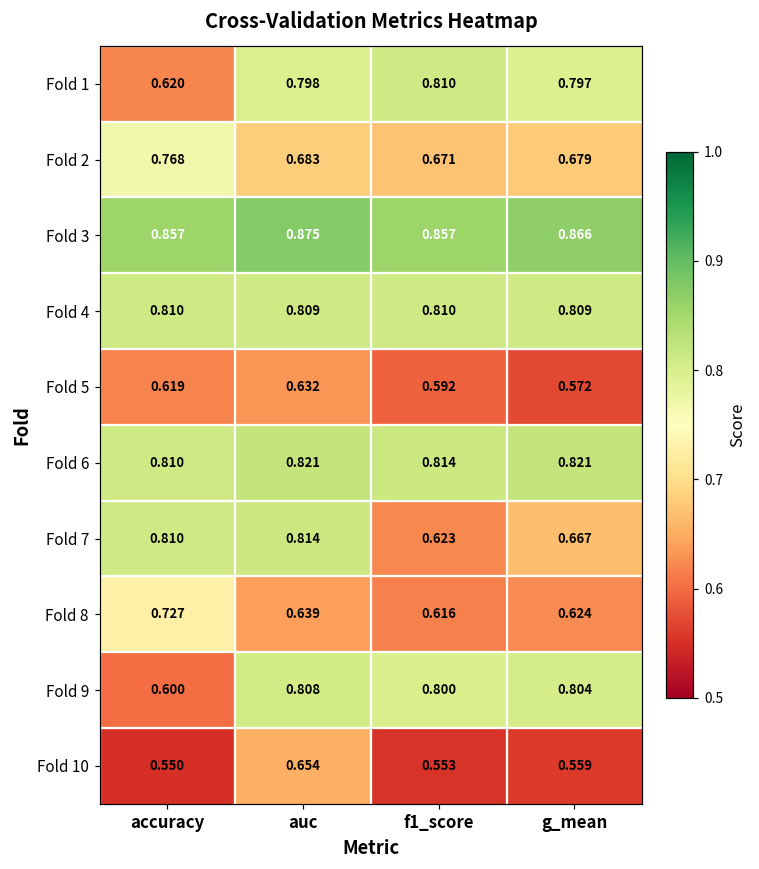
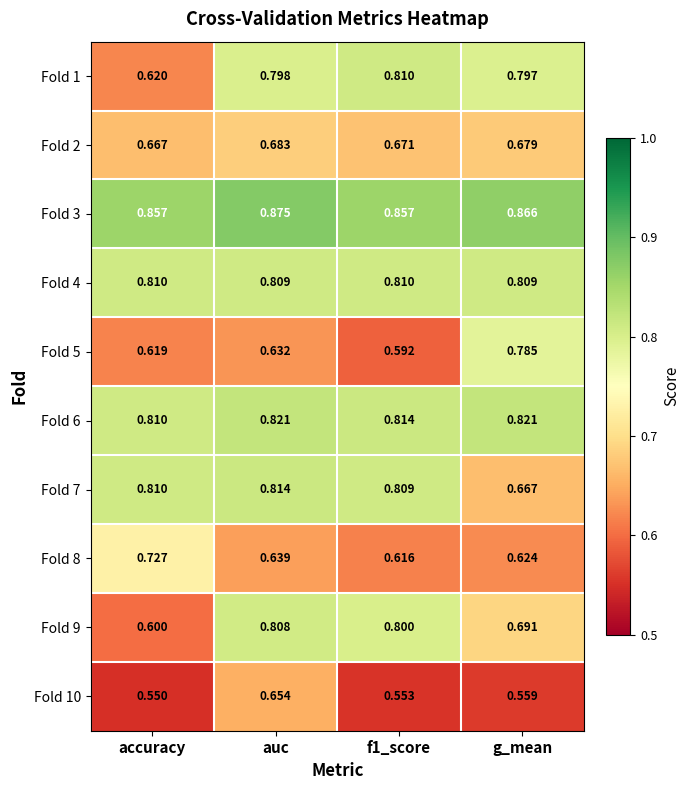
  {
    "Fold 1": {
      "accuracy": 0.620,
      "auc": 0.798,
      "f1_score": 0.810,
      "g_mean": 0.797
    },
    "Fold 2": {
-     "accuracy": 0.768,
+     "accuracy": 0.667,
      "auc": 0.683,
      "f1_score": 0.671,
      "g_mean": 0.679
    },
    "Fold 3": {
      "accuracy": 0.857,
      "auc": 0.875,
      "f1_score": 0.857,
      "g_mean": 0.866
    },
    "Fold 4": {
      "accuracy": 0.810,
      "auc": 0.809,
      "f1_score": 0.810,
      "g_mean": 0.809
    },
    "Fold 5": {
      "accuracy": 0.619,
      "auc": 0.632,
      "f1_score": 0.592,
-     "g_mean": 0.572
+     "g_mean": 0.785
    },
    "Fold 6": {
      "accuracy": 0.810,
      "auc": 0.821,
      "f1_score": 0.814,
      "g_mean": 0.821
    },
    "Fold 7": {
      "accuracy": 0.810,
      "auc": 0.814,
-     "f1_score": 0.623,
+     "f1_score": 0.809,
      "g_mean": 0.667
    },
    "Fold 8": {
      "accuracy": 0.727,
      "auc": 0.639,
      "f1_score": 0.616,
      "g_mean": 0.624
    },
    "Fold 9": {
      "accuracy": 0.600,
      "auc": 0.808,
      "f1_score": 0.800,
-     "g_mean": 0.804
+     "g_mean": 0.691
    },
    "Fold 10": {
      "accuracy": 0.550,
      "auc": 0.654,
      "f1_score": 0.553,
      "g_mean": 0.559
    }
  }
